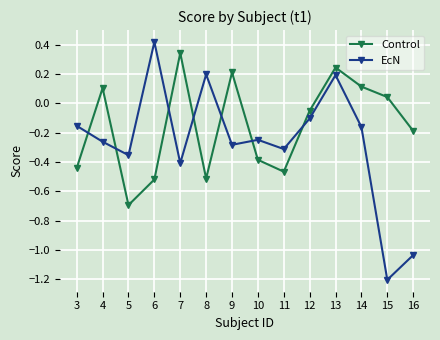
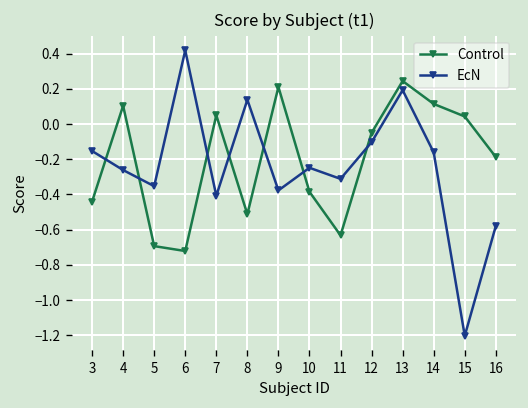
  {
    "Control": {
      "3": -0.44,
      "4": 0.10,
      "5": -0.69,
-     "6": -0.52,
-     "7": 0.34,
+     "6": -0.72,
+     "7": 0.05,
      "8": -0.51,
      "9": 0.21,
      "10": -0.38,
-     "11": -0.47,
+     "11": -0.63,
      "12": -0.05,
      "13": 0.24,
      "14": 0.11,
      "15": 0.04,
      "16": -0.19
    },
    "EcN": {
      "3": -0.15,
      "4": -0.26,
      "5": -0.35,
      "6": 0.42,
      "7": -0.41,
-     "8": 0.20,
-     "9": -0.28,
+     "8": 0.14,
+     "9": -0.38,
      "10": -0.25,
      "11": -0.31,
      "12": -0.10,
      "13": 0.19,
      "14": -0.16,
      "15": -1.20,
-     "16": -1.03
+     "16": -0.58
    }
  }
